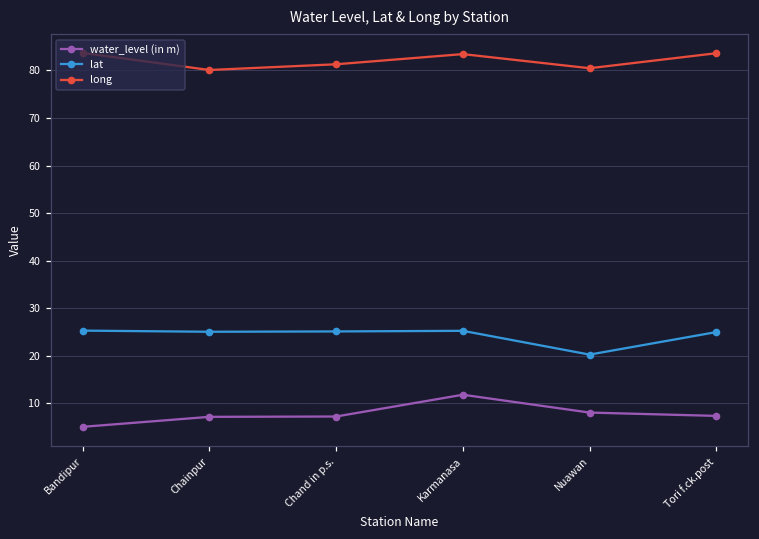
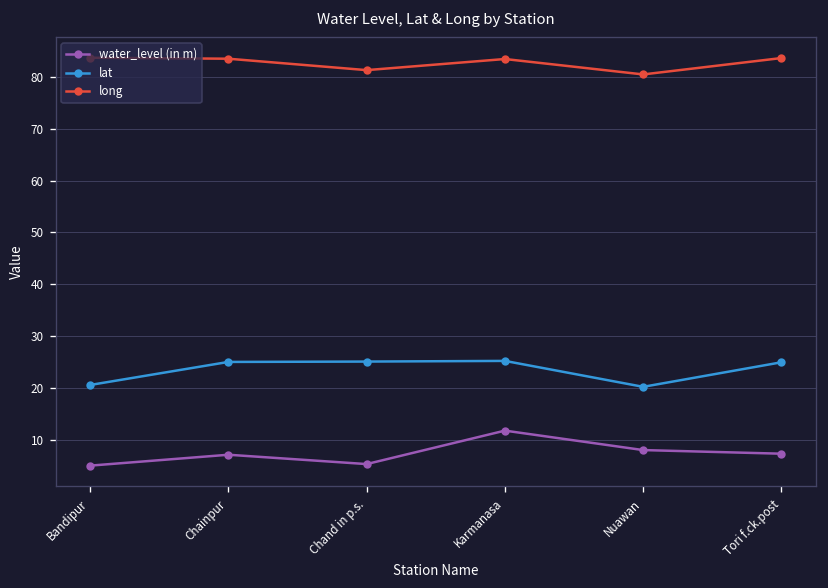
  {
    "water_level (in m)": {
      "Bandipur": 5,
      "Chainpur": 7,
-     "Chand in p.s.": 7,
+     "Chand in p.s.": 5,
      "Karmanasa": 12,
      "Nuawan": 8,
      "Tori f.ck.post": 7
    },
    "lat": {
-     "Bandipur": 25,
+     "Bandipur": 21,
      "Chainpur": 25,
      "Chand in p.s.": 25,
      "Karmanasa": 25,
      "Nuawan": 20,
      "Tori f.ck.post": 25
    },
    "long": {
-     "Chainpur": 80,
+     "Chainpur": 84,
      "Chand in p.s.": 81,
      "Karmanasa": 83,
      "Nuawan": 80,
      "Tori f.ck.post": 84
    }
  }
